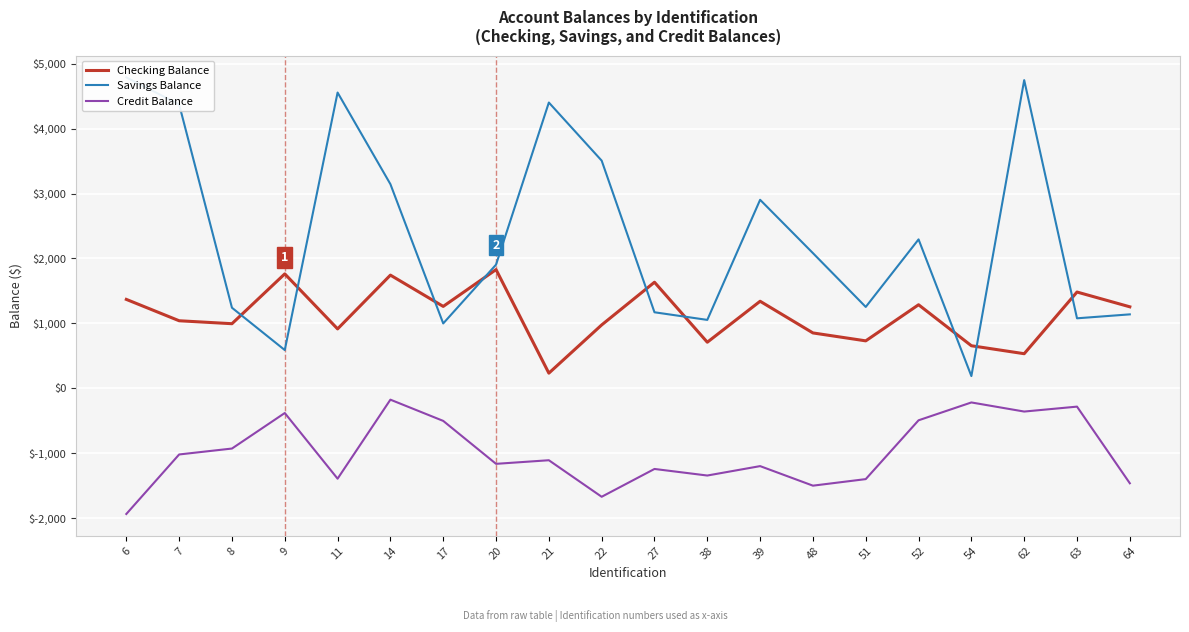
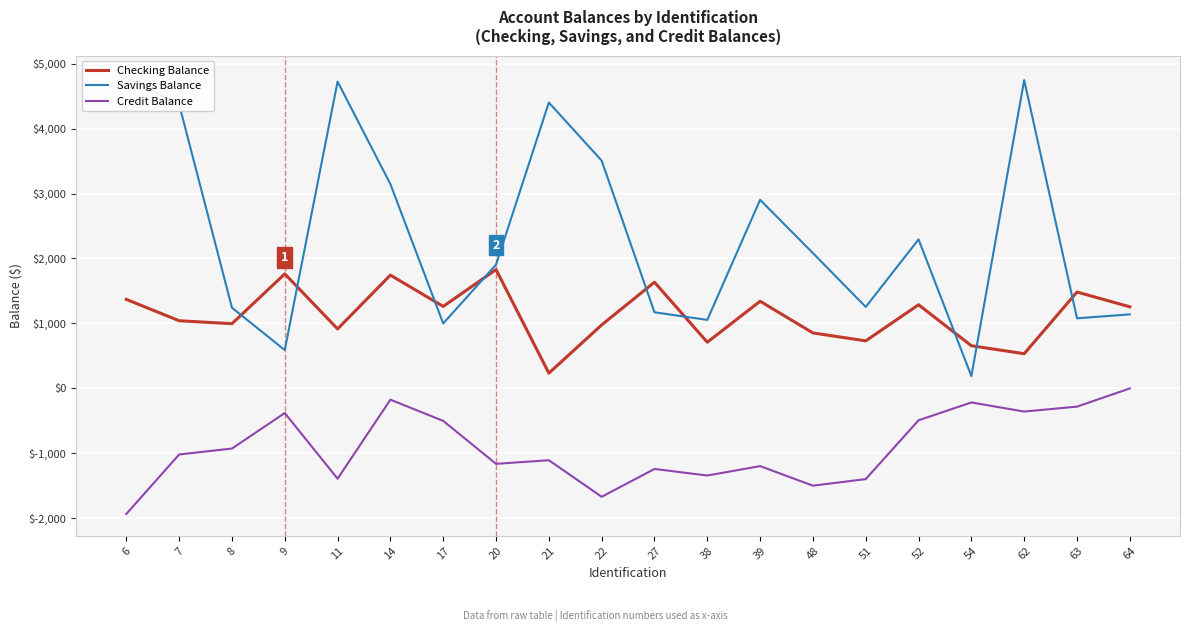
  {
    "Checking Balance": {
      "6": "$1,400",
      "7": "$1,000",
      "8": "$1,000",
      "11": "$900",
      "14": "$1,700",
      "17": "$1,300",
      "20": "$1,800",
      "21": "$200",
      "22": "$1,000",
      "27": "$1,600",
      "38": "$700",
      "39": "$1,300",
      "48": "$900",
      "51": "$700",
      "52": "$1,300",
      "54": "$700",
      "62": "$500",
      "63": "$1,500",
      "64": "$1,300"
    },
    "Savings Balance": {
      "8": "$1,200",
      "9": "$600",
-     "11": "$4,600",
+     "11": "$4,700",
      "14": "$3,100",
      "17": "$1,000",
      "21": "$4,400",
      "22": "$3,500",
      "27": "$1,200",
      "38": "$1,100",
      "39": "$2,900",
      "48": "$2,100",
      "51": "$1,300",
      "52": "$2,300",
      "54": "$200",
      "62": "$4,700",
      "63": "$1,100",
      "64": "$1,100"
    },
    "Credit Balance": {
      "6": "$-1,900",
      "7": "$-1,000",
      "8": "$-900",
      "9": "$-400",
      "11": "$-1,400",
      "14": "$-200",
      "17": "$-500",
      "20": "$-1,200",
      "21": "$-1,100",
      "22": "$-1,700",
      "27": "$-1,200",
      "38": "$-1,300",
      "39": "$-1,200",
      "48": "$-1,500",
      "51": "$-1,400",
      "52": "$-500",
      "54": "$-200",
      "62": "$-400",
      "63": "$-300",
-     "64": "$-1,500"
+     "64": "$0"
    }
  }
